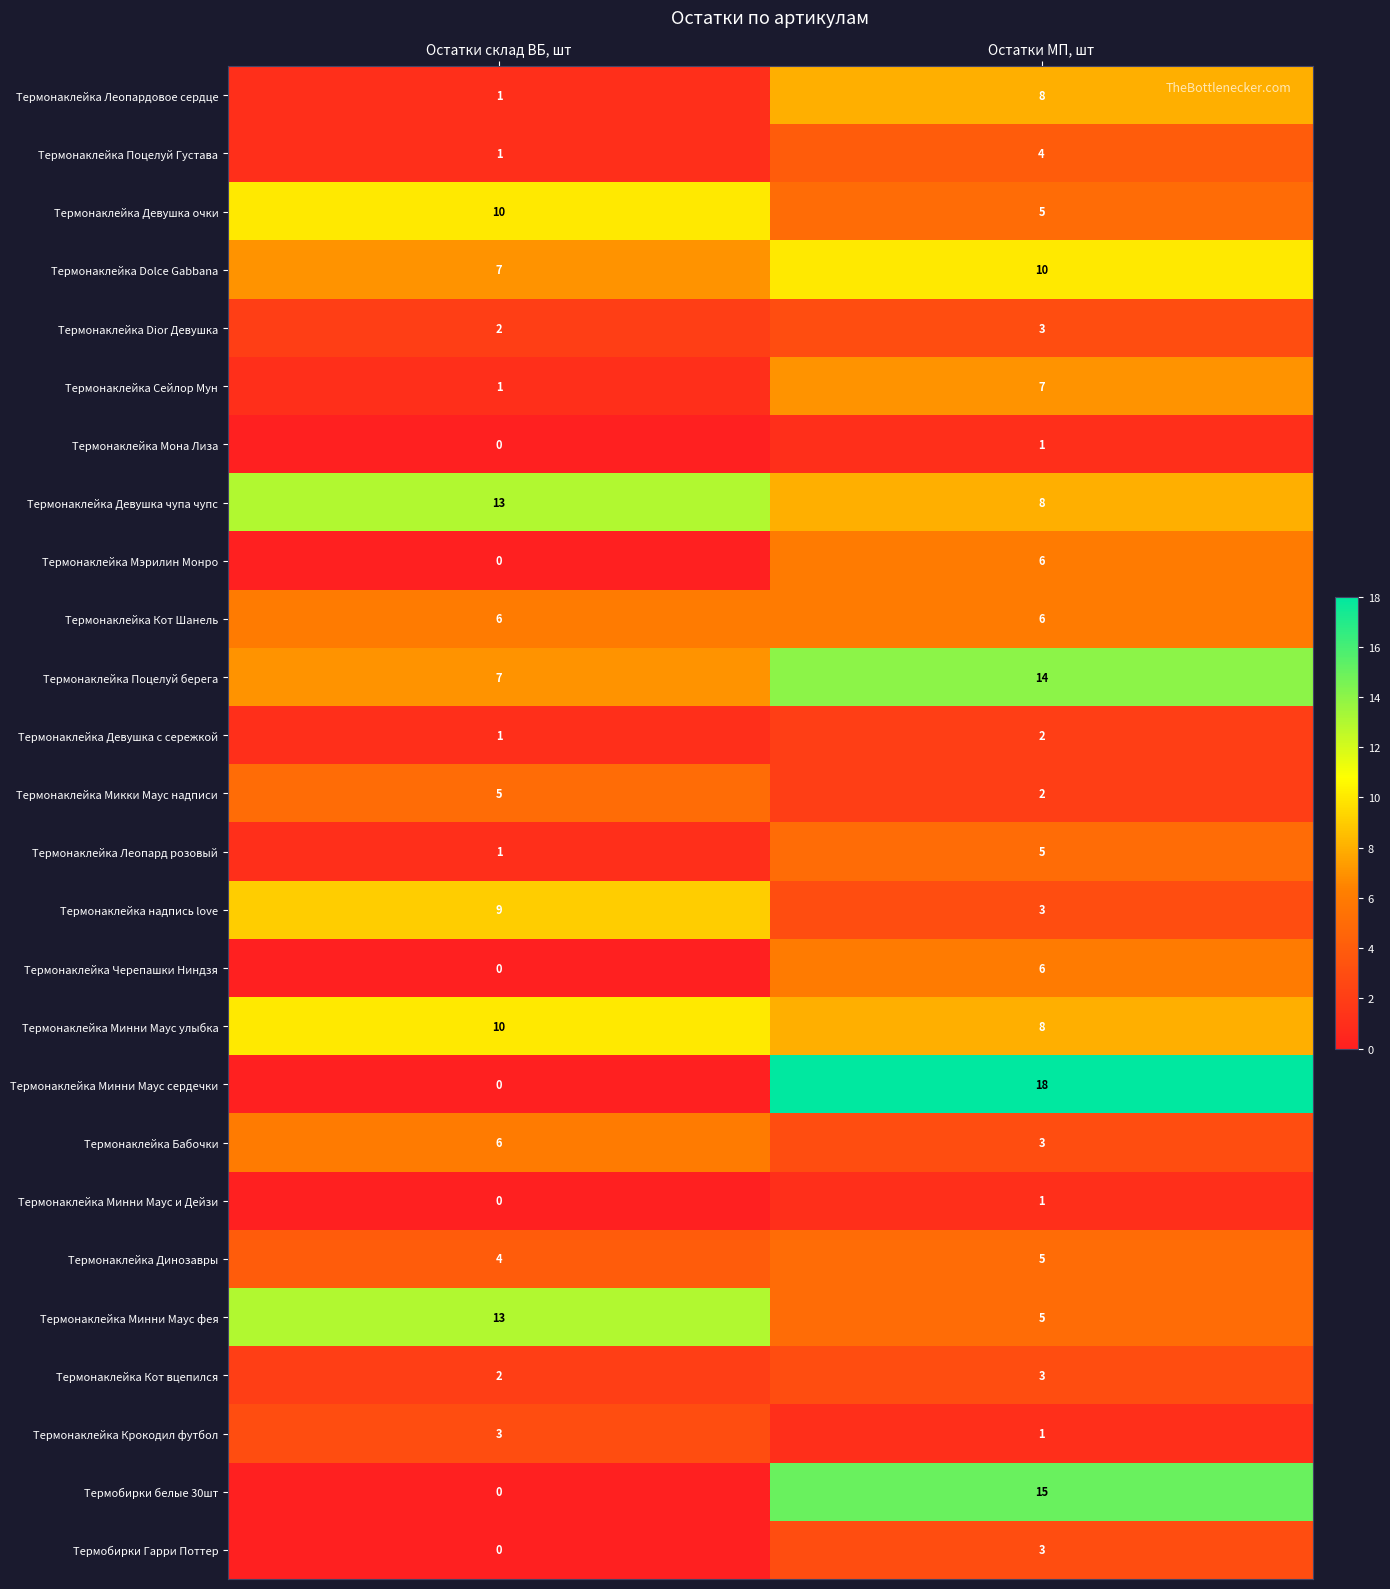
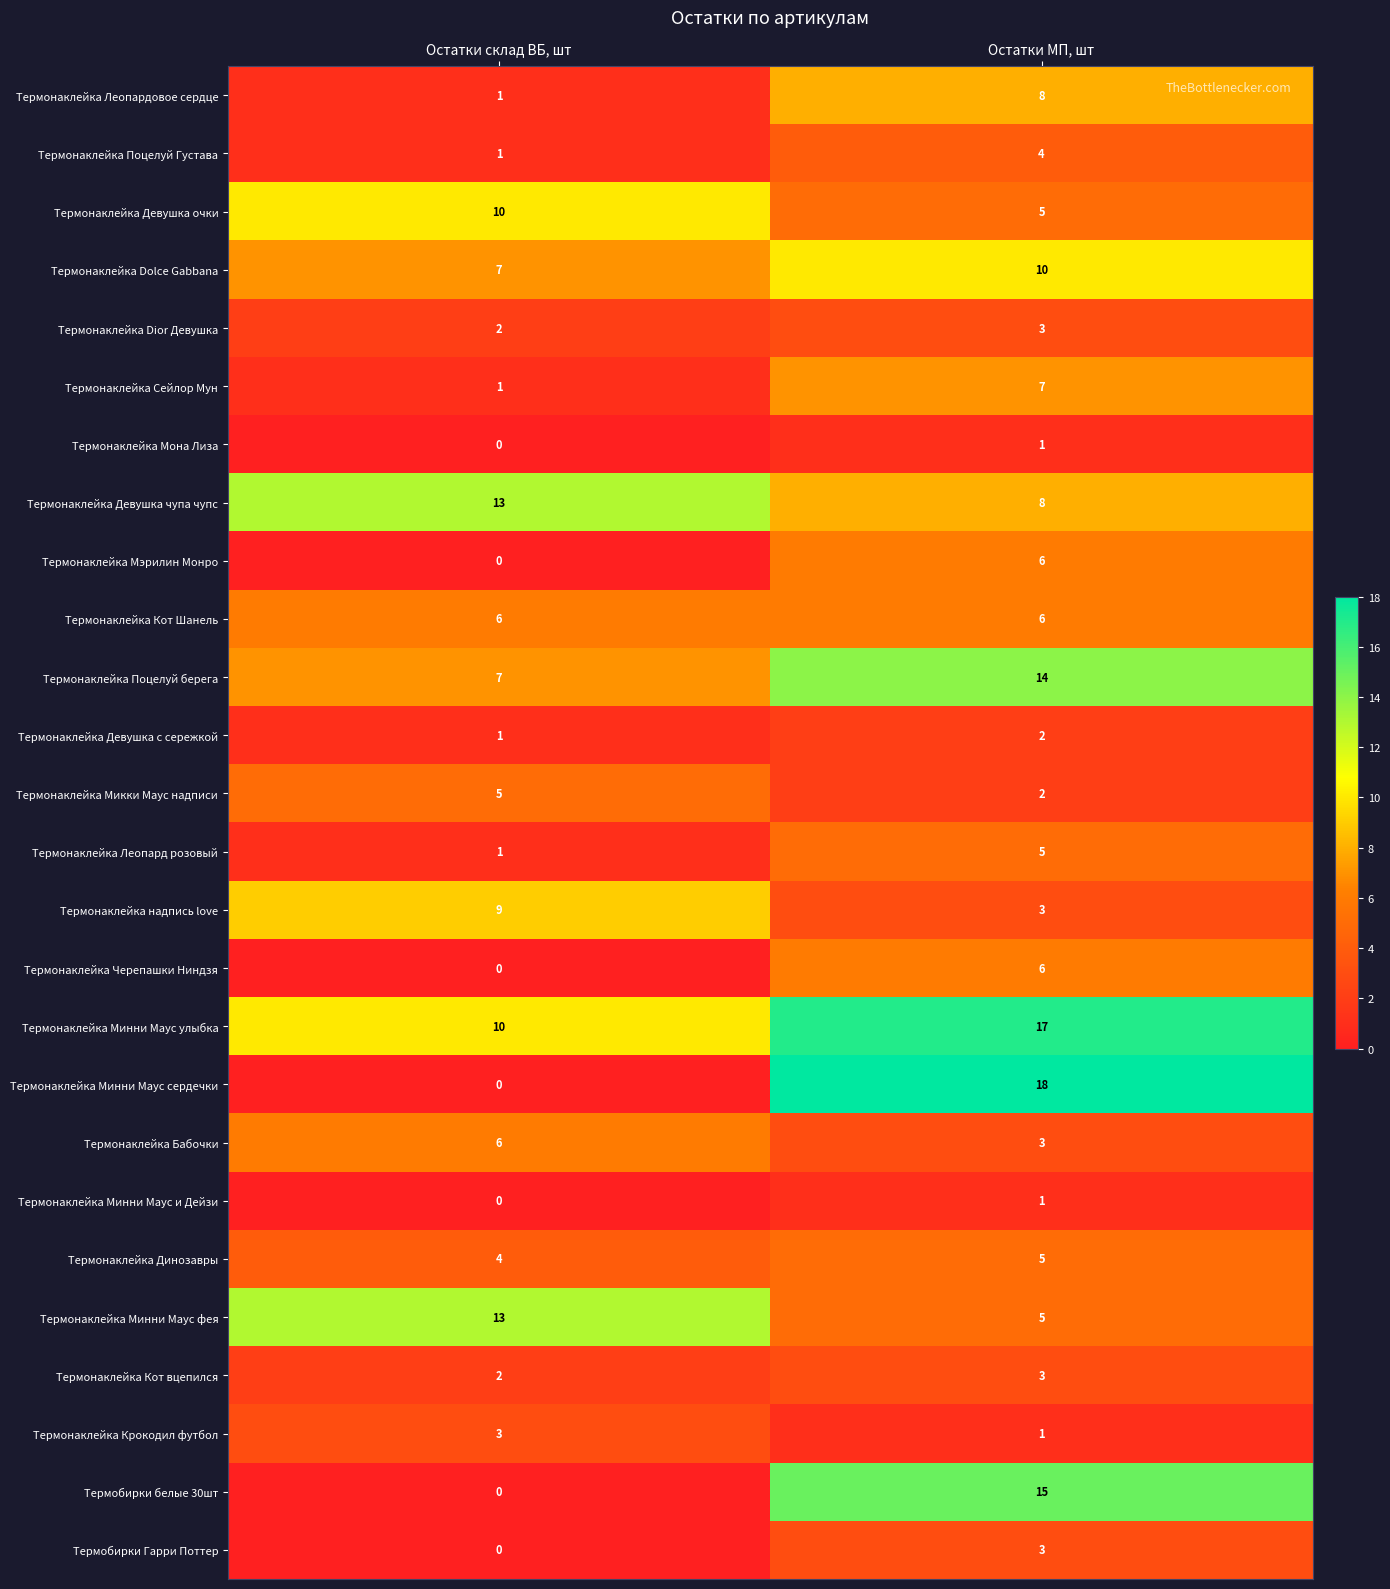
  {
    "Термонаклейка Леопардовое сердце": {
      "Остатки склад ВБ, шт": 1
    },
    "Термонаклейка Поцелуй Густава": {
      "Остатки склад ВБ, шт": 1,
      "Остатки МП, шт": 4
    },
    "Термонаклейка Девушка очки": {
      "Остатки склад ВБ, шт": 10,
      "Остатки МП, шт": 5
    },
    "Термонаклейка Dolce Gabbana": {
      "Остатки склад ВБ, шт": 7,
      "Остатки МП, шт": 10
    },
    "Термонаклейка Dior Девушка": {
      "Остатки склад ВБ, шт": 2,
      "Остатки МП, шт": 3
    },
    "Термонаклейка Сейлор Мун": {
      "Остатки склад ВБ, шт": 1,
      "Остатки МП, шт": 7
    },
    "Термонаклейка Мона Лиза": {
      "Остатки склад ВБ, шт": 0,
      "Остатки МП, шт": 1
    },
    "Термонаклейка Девушка чупа чупс": {
      "Остатки склад ВБ, шт": 13,
      "Остатки МП, шт": 8
    },
    "Термонаклейка Мэрилин Монро": {
      "Остатки склад ВБ, шт": 0,
      "Остатки МП, шт": 6
    },
    "Термонаклейка Кот Шанель": {
      "Остатки склад ВБ, шт": 6,
      "Остатки МП, шт": 6
    },
    "Термонаклейка Поцелуй берега": {
      "Остатки склад ВБ, шт": 7,
      "Остатки МП, шт": 14
    },
    "Термонаклейка Девушка с сережкой": {
      "Остатки склад ВБ, шт": 1,
      "Остатки МП, шт": 2
    },
    "Термонаклейка Микки Маус надписи": {
      "Остатки склад ВБ, шт": 5,
      "Остатки МП, шт": 2
    },
    "Термонаклейка Леопард розовый": {
      "Остатки склад ВБ, шт": 1,
      "Остатки МП, шт": 5
    },
    "Термонаклейка надпись love": {
      "Остатки склад ВБ, шт": 9,
      "Остатки МП, шт": 3
    },
    "Термонаклейка Черепашки Ниндзя": {
      "Остатки склад ВБ, шт": 0,
      "Остатки МП, шт": 6
    },
    "Термонаклейка Минни Маус улыбка": {
      "Остатки склад ВБ, шт": 10,
-     "Остатки МП, шт": 8
+     "Остатки МП, шт": 17
    },
    "Термонаклейка Минни Маус сердечки": {
      "Остатки склад ВБ, шт": 0,
      "Остатки МП, шт": 18
    },
    "Термонаклейка Бабочки": {
      "Остатки склад ВБ, шт": 6,
      "Остатки МП, шт": 3
    },
    "Термонаклейка Минни Маус и Дейзи": {
      "Остатки склад ВБ, шт": 0,
      "Остатки МП, шт": 1
    },
    "Термонаклейка Динозавры": {
      "Остатки склад ВБ, шт": 4,
      "Остатки МП, шт": 5
    },
    "Термонаклейка Минни Маус фея": {
      "Остатки склад ВБ, шт": 13,
      "Остатки МП, шт": 5
    },
    "Термонаклейка Кот вцепился": {
      "Остатки склад ВБ, шт": 2,
      "Остатки МП, шт": 3
    },
    "Термонаклейка Крокодил футбол": {
      "Остатки склад ВБ, шт": 3,
      "Остатки МП, шт": 1
    },
    "Термобирки белые 30шт": {
      "Остатки склад ВБ, шт": 0,
      "Остатки МП, шт": 15
    },
    "Термобирки Гарри Поттер": {
      "Остатки склад ВБ, шт": 0,
      "Остатки МП, шт": 3
    }
  }
